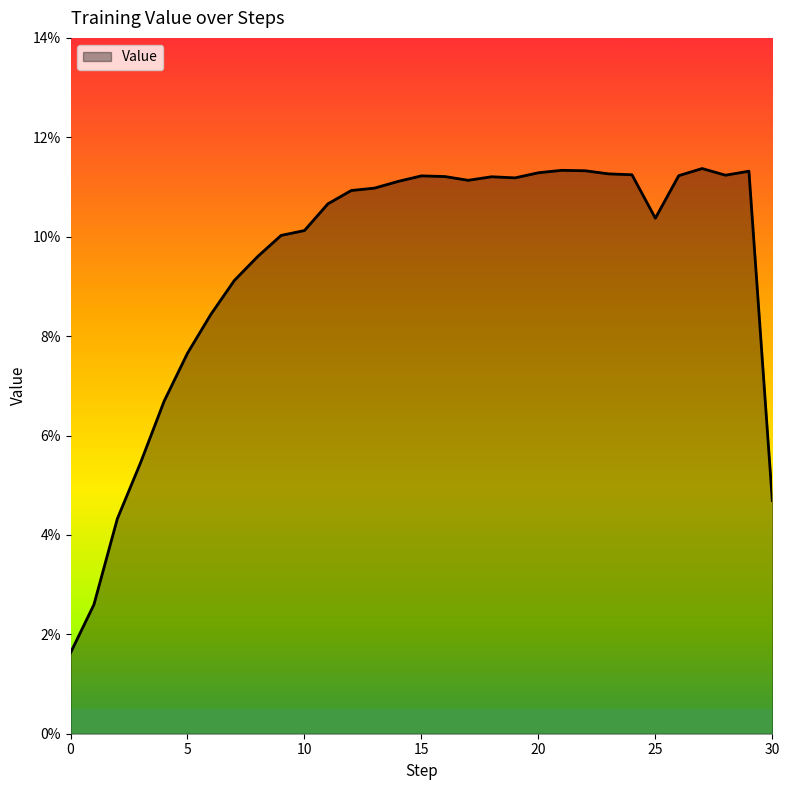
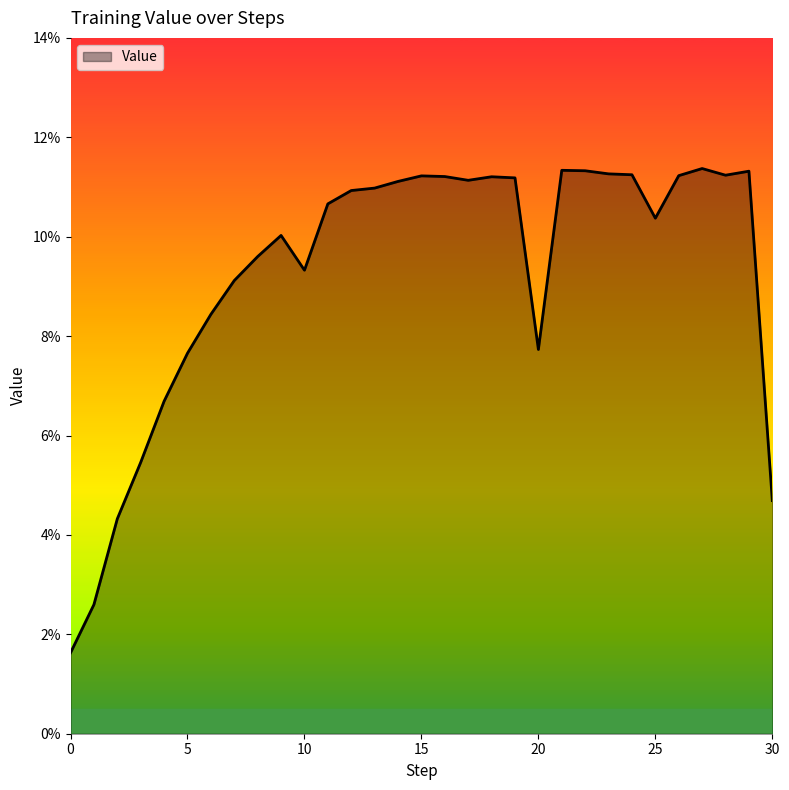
  {
    "0": "1.6%",
    "5": "7.7%",
-   "10": "10.1%",
+   "10": "9.3%",
    "15": "11.2%",
-   "20": "11.3%",
+   "20": "7.7%",
    "25": "10.4%",
    "30": "4.7%"
  }
